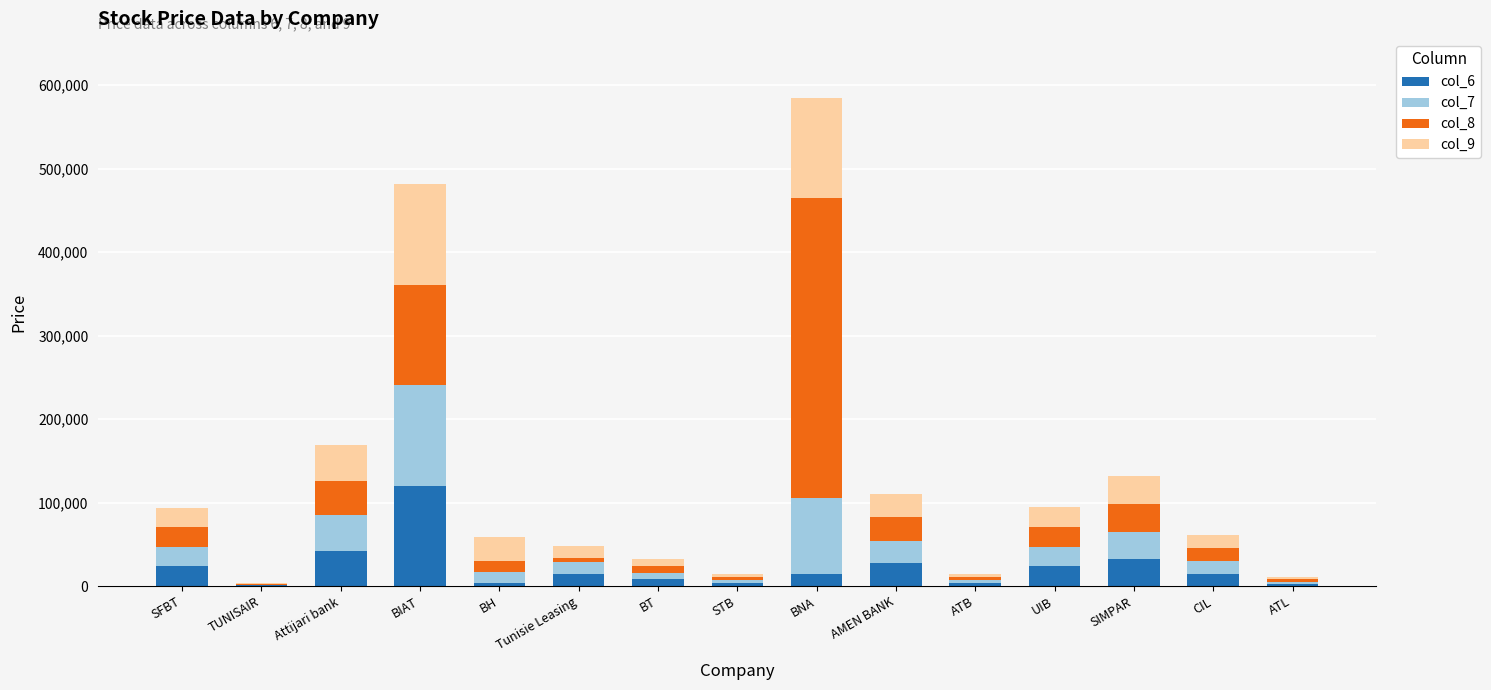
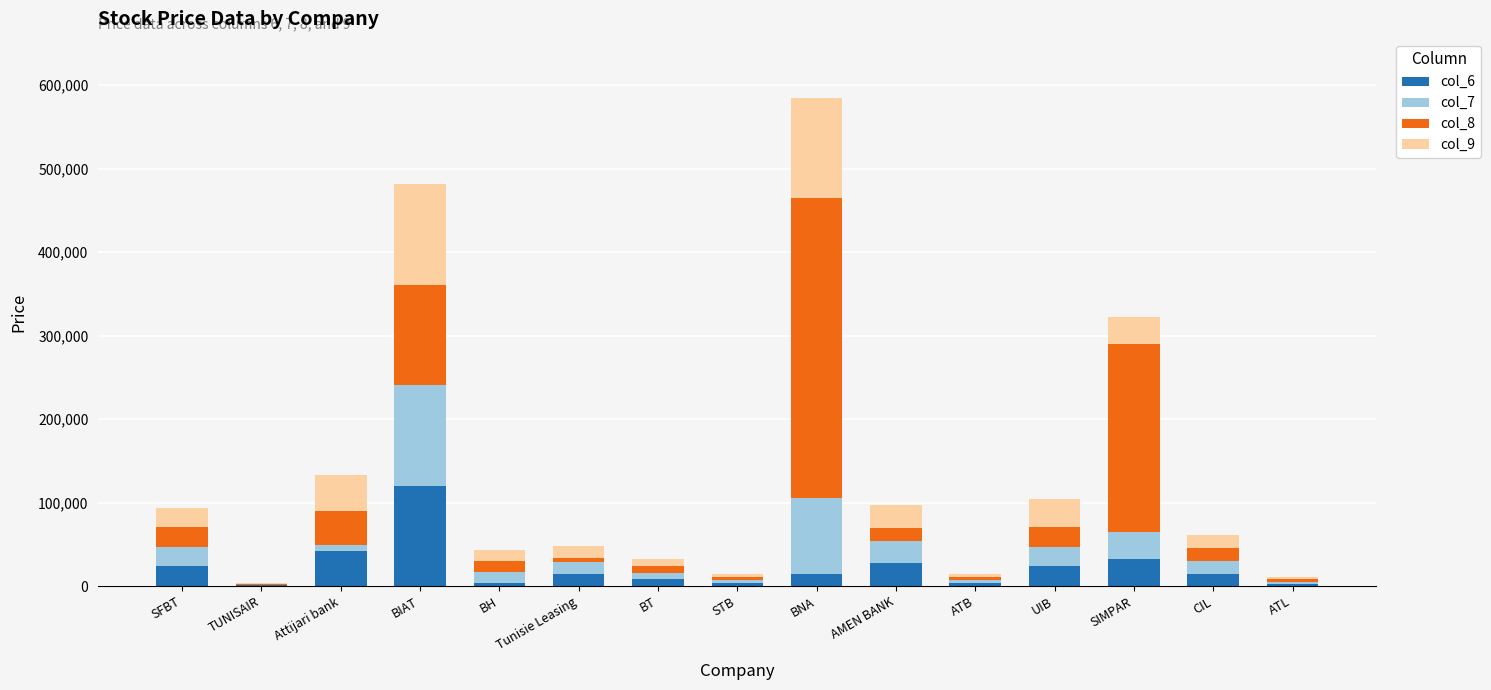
  {
    "col_6": {
      "SFBT": "20,000",
      "Attijari bank": "40,000",
      "BIAT": "120,000",
      "BH": "0",
      "Tunisie Leasing": "10,000",
      "BT": "10,000",
      "STB": "0",
      "BNA": "10,000",
      "AMEN BANK": "30,000",
      "ATB": "0",
      "UIB": "20,000",
      "SIMPAR": "30,000",
      "CIL": "10,000"
    },
    "col_7": {
      "SFBT": "20,000",
-     "Attijari bank": "40,000",
+     "Attijari bank": "10,000",
      "BIAT": "120,000",
      "BH": "10,000",
      "Tunisie Leasing": "10,000",
      "BT": "10,000",
      "STB": "0",
      "BNA": "90,000",
      "AMEN BANK": "30,000",
      "ATB": "0",
      "UIB": "20,000",
      "SIMPAR": "30,000",
      "CIL": "20,000"
    },
    "col_8": {
      "SFBT": "20,000",
      "Attijari bank": "40,000",
      "BIAT": "120,000",
      "BH": "10,000",
      "Tunisie Leasing": "10,000",
      "BT": "10,000",
      "STB": "0",
      "BNA": "360,000",
-     "AMEN BANK": "30,000",
+     "AMEN BANK": "20,000",
      "ATB": "0",
      "UIB": "20,000",
-     "SIMPAR": "30,000",
+     "SIMPAR": "220,000",
      "CIL": "20,000"
    },
    "col_9": {
      "SFBT": "20,000",
      "Attijari bank": "40,000",
      "BIAT": "120,000",
-     "BH": "30,000",
+     "BH": "10,000",
      "Tunisie Leasing": "10,000",
      "BT": "10,000",
      "STB": "0",
      "BNA": "120,000",
      "AMEN BANK": "30,000",
      "ATB": "0",
-     "UIB": "20,000",
+     "UIB": "30,000",
      "SIMPAR": "30,000",
      "CIL": "20,000"
    }
  }
